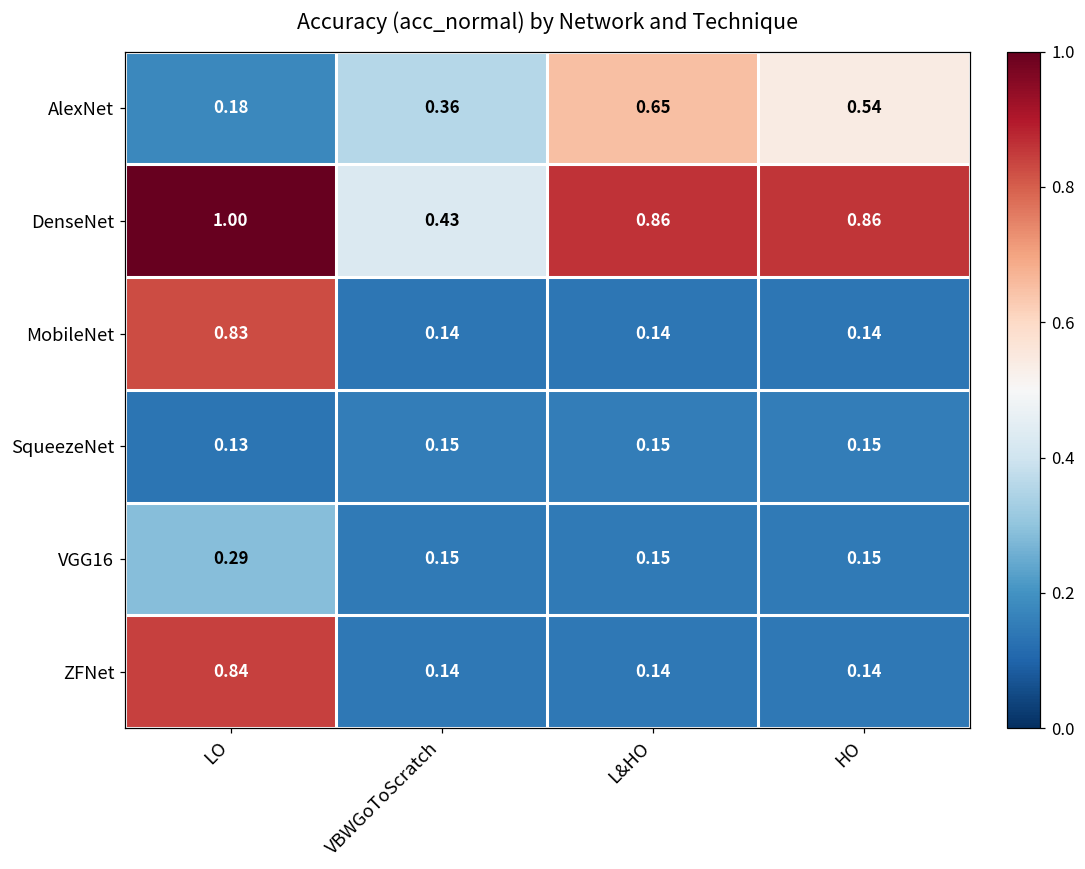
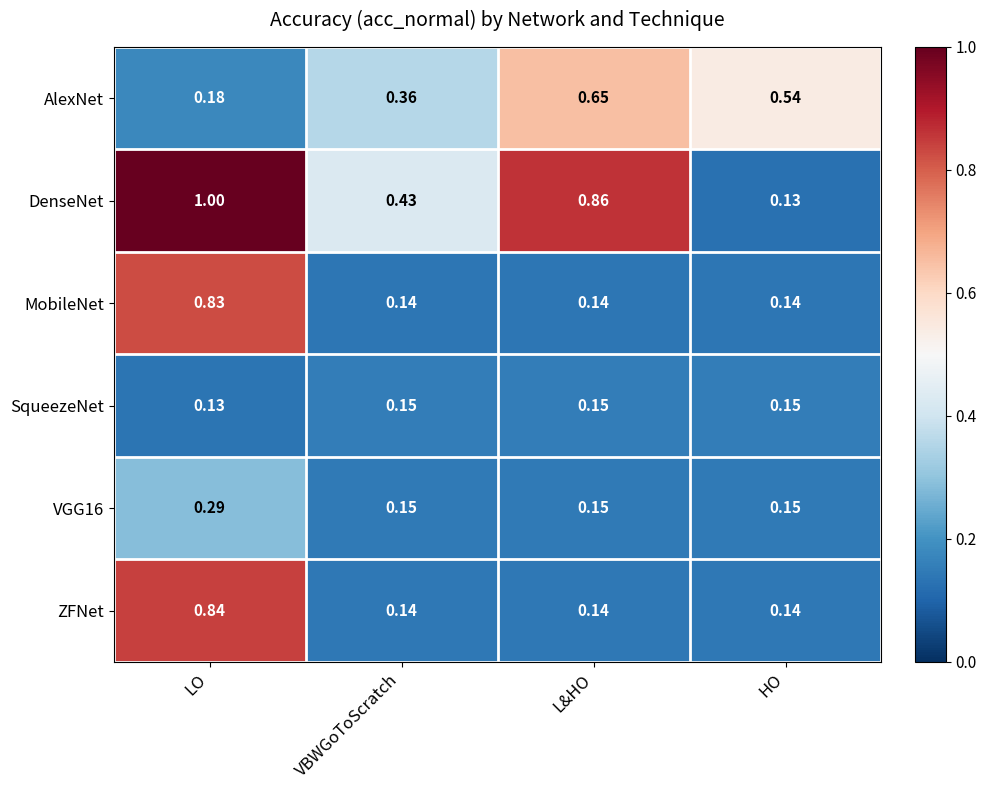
  {
    "AlexNet": {
      "LO": 0.18,
      "VBWGoToScratch": 0.36,
      "L&HO": 0.65,
      "HO": 0.54
    },
    "DenseNet": {
      "LO": 1.00,
      "VBWGoToScratch": 0.43,
      "L&HO": 0.86,
-     "HO": 0.86
+     "HO": 0.13
    },
    "MobileNet": {
      "LO": 0.83,
      "VBWGoToScratch": 0.14,
      "L&HO": 0.14,
      "HO": 0.14
    },
    "SqueezeNet": {
      "LO": 0.13,
      "VBWGoToScratch": 0.15,
      "L&HO": 0.15,
      "HO": 0.15
    },
    "VGG16": {
      "LO": 0.29,
      "VBWGoToScratch": 0.15,
      "L&HO": 0.15,
      "HO": 0.15
    },
    "ZFNet": {
      "LO": 0.84,
      "VBWGoToScratch": 0.14,
      "L&HO": 0.14,
      "HO": 0.14
    }
  }
